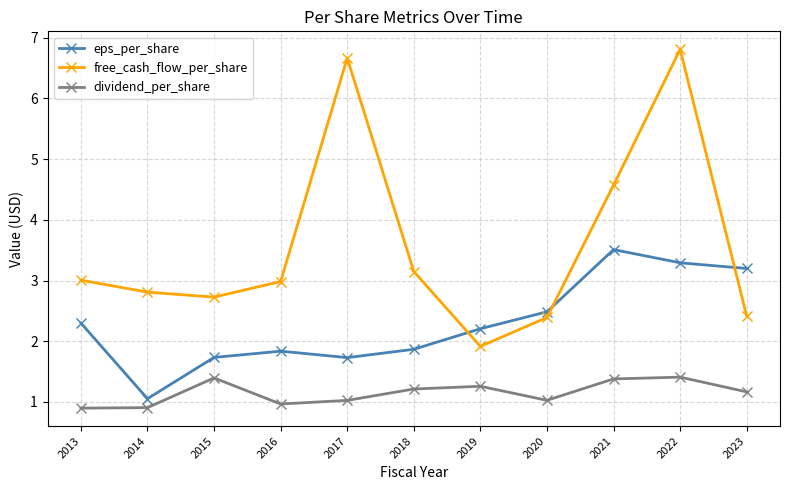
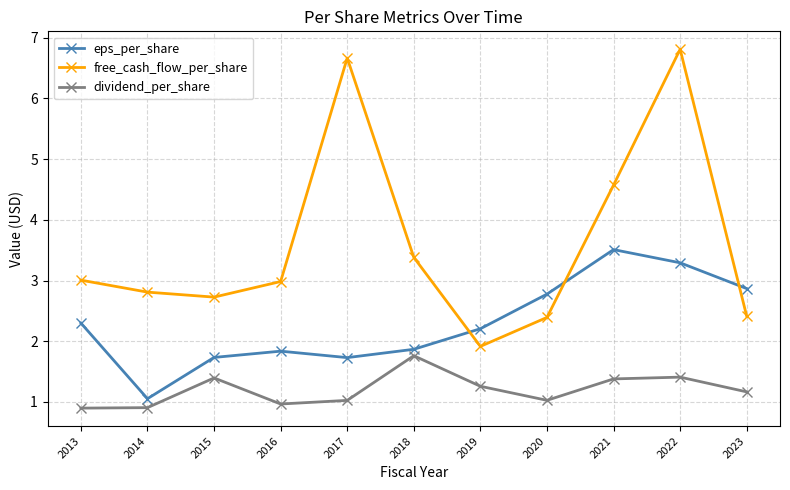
  {
    "eps_per_share": {
      "2013": 2.3,
      "2014": 1.1,
      "2015": 1.7,
      "2016": 1.8,
      "2017": 1.7,
      "2018": 1.9,
      "2019": 2.2,
-     "2020": 2.5,
+     "2020": 2.8,
      "2021": 3.5,
      "2022": 3.3,
-     "2023": 3.2
+     "2023": 2.9
    },
    "free_cash_flow_per_share": {
      "2013": 3.0,
      "2014": 2.8,
      "2015": 2.7,
      "2016": 3.0,
      "2017": 6.7,
-     "2018": 3.1,
+     "2018": 3.4,
      "2019": 1.9,
      "2020": 2.4,
      "2021": 4.6,
      "2022": 6.8,
      "2023": 2.4
    },
    "dividend_per_share": {
      "2013": 0.9,
      "2014": 0.9,
      "2015": 1.4,
      "2016": 1.0,
      "2017": 1.0,
-     "2018": 1.2,
+     "2018": 1.8,
      "2019": 1.3,
      "2020": 1.0,
      "2021": 1.4,
      "2022": 1.4,
      "2023": 1.2
    }
  }
